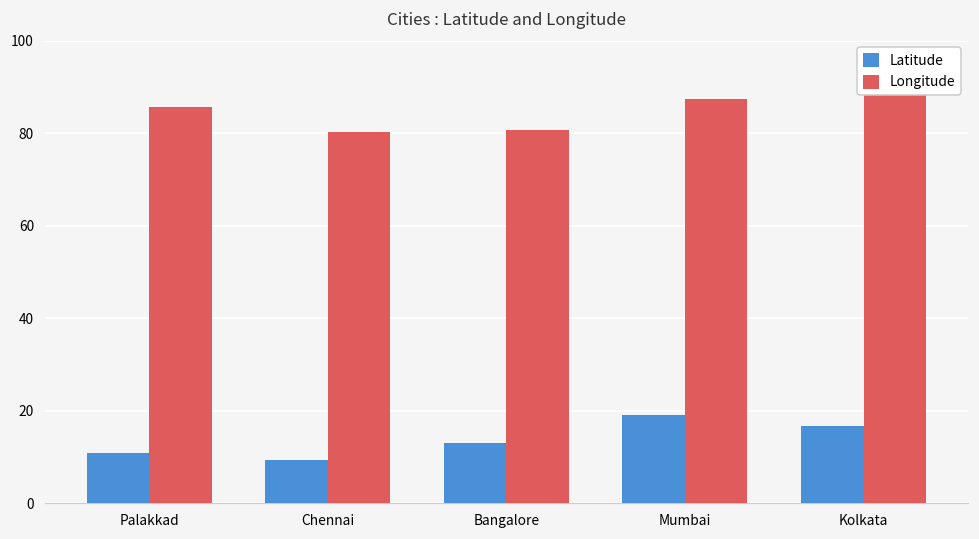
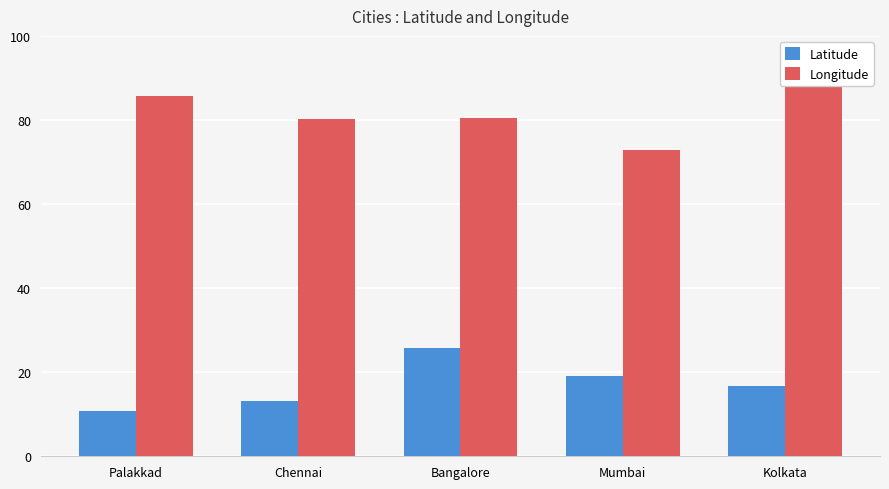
  {
    "Latitude": {
      "Palakkad": 11,
-     "Chennai": 9,
-     "Bangalore": 13,
+     "Chennai": 13,
+     "Bangalore": 26,
      "Mumbai": 19,
      "Kolkata": 17
    },
    "Longitude": {
      "Palakkad": 86,
      "Chennai": 80,
      "Bangalore": 81,
-     "Mumbai": 87
+     "Mumbai": 73
    }
  }
